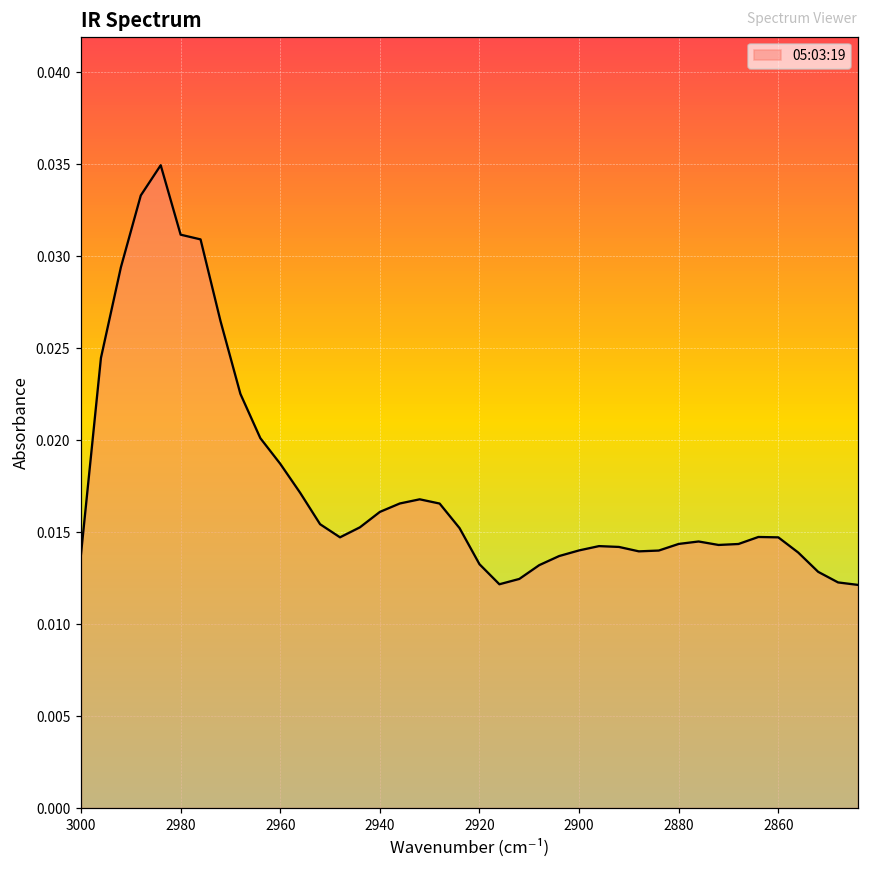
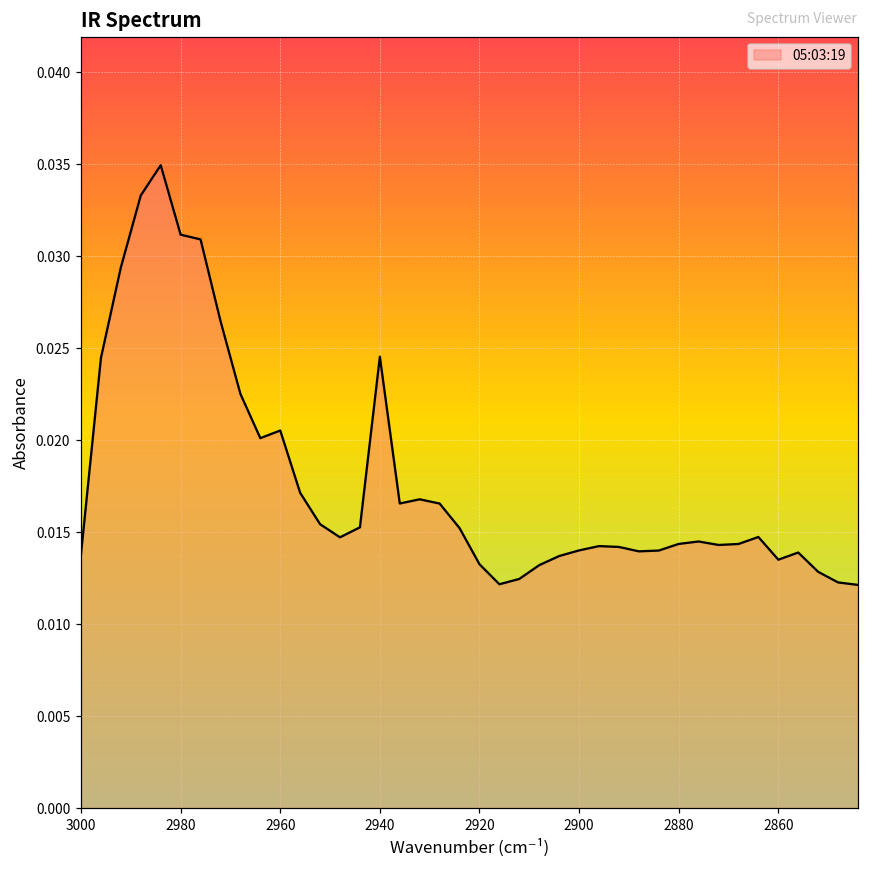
  {
    "3000": 0.0138,
    "2980": 0.0312,
-   "2960": 0.0187,
-   "2940": 0.0161,
+   "2960": 0.0205,
+   "2940": 0.0245,
    "2920": 0.0133,
    "2900": 0.0140,
    "2880": 0.0144,
-   "2860": 0.0147
+   "2860": 0.0135
  }
